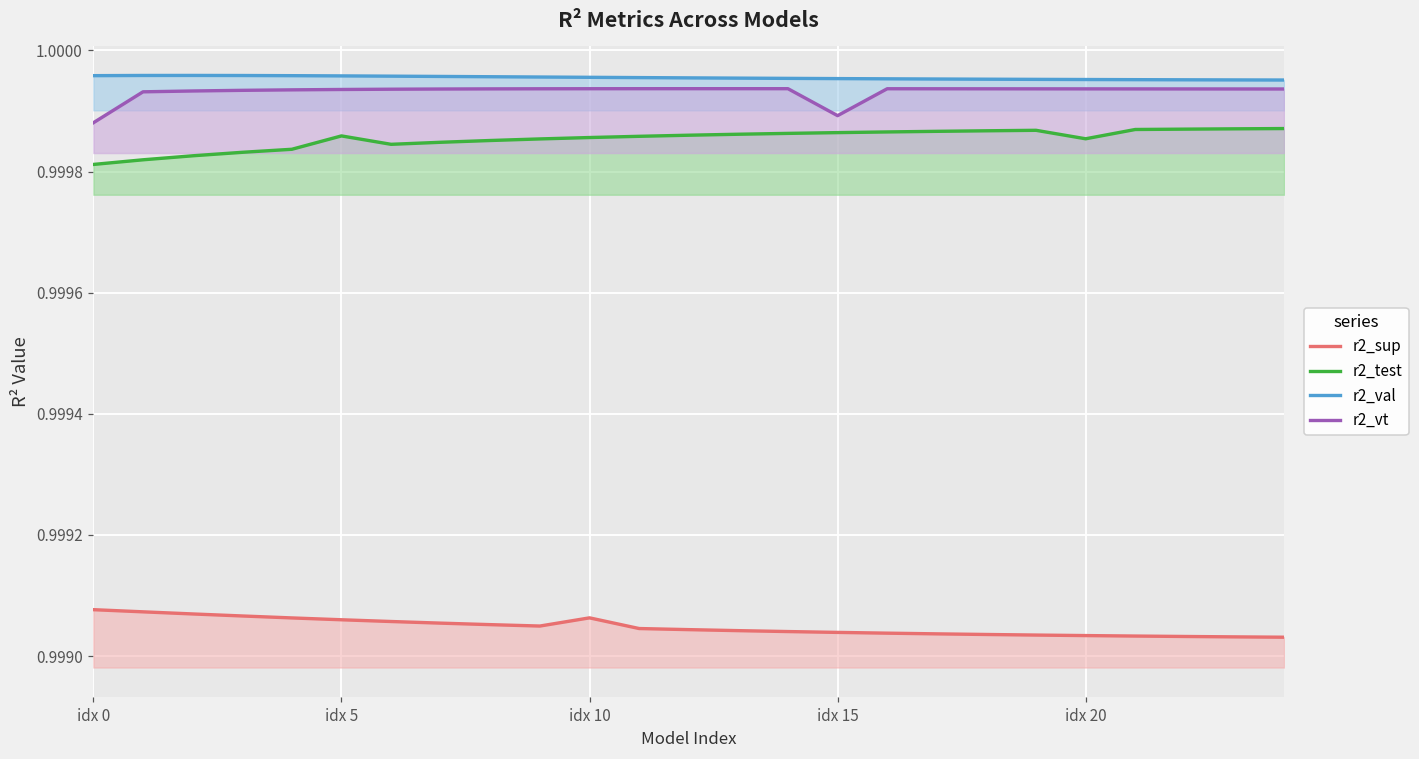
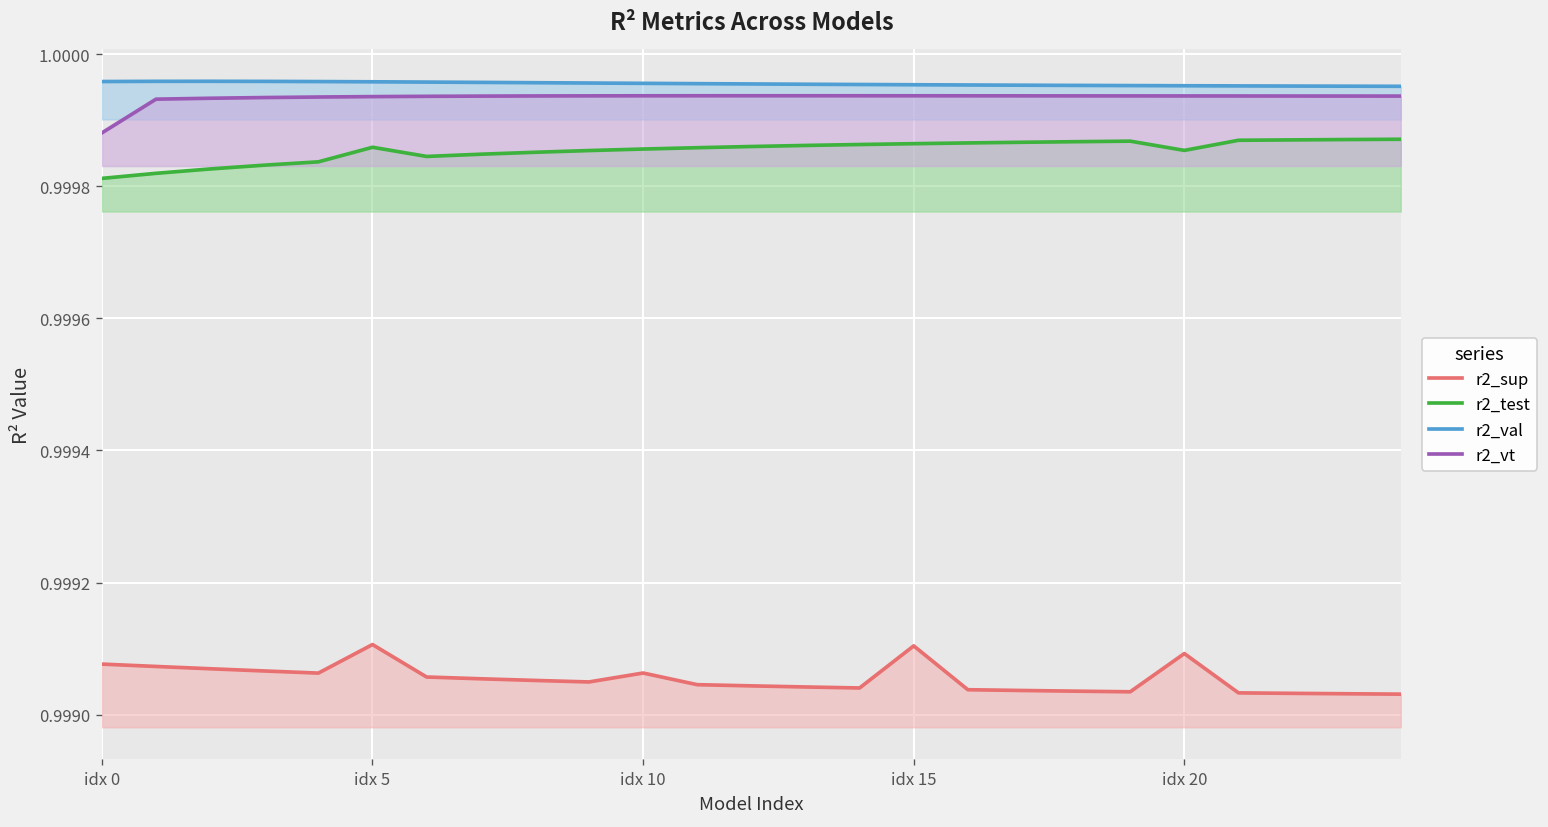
  {
    "r2_sup": {
      "idx 0": 0.99908,
-     "idx 5": 0.99906,
+     "idx 5": 0.99911,
      "idx 10": 0.99906,
-     "idx 15": 0.99904,
-     "idx 20": 0.99903
+     "idx 15": 0.99910,
+     "idx 20": 0.99909
    },
    "r2_test": {
      "idx 0": 0.99981,
      "idx 5": 0.99986,
      "idx 10": 0.99986,
      "idx 15": 0.99986,
      "idx 20": 0.99985
    },
    "r2_val": {
      "idx 0": 0.99996,
      "idx 5": 0.99996,
      "idx 10": 0.99996,
      "idx 15": 0.99995,
      "idx 20": 0.99995
    },
    "r2_vt": {
      "idx 0": 0.99988,
      "idx 5": 0.99994,
      "idx 10": 0.99994,
-     "idx 15": 0.99989,
+     "idx 15": 0.99994,
      "idx 20": 0.99994
    }
  }
